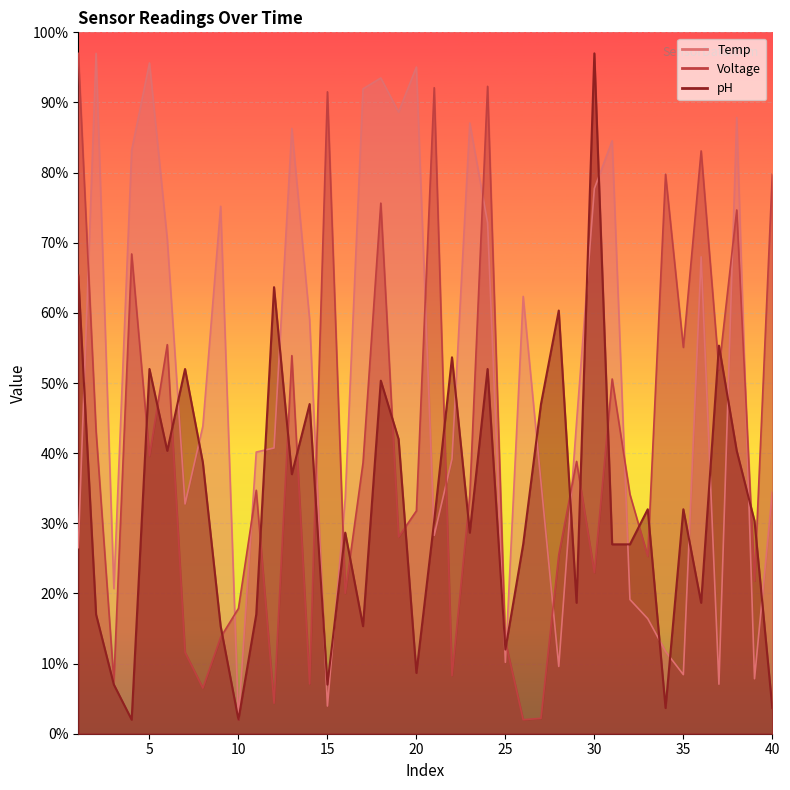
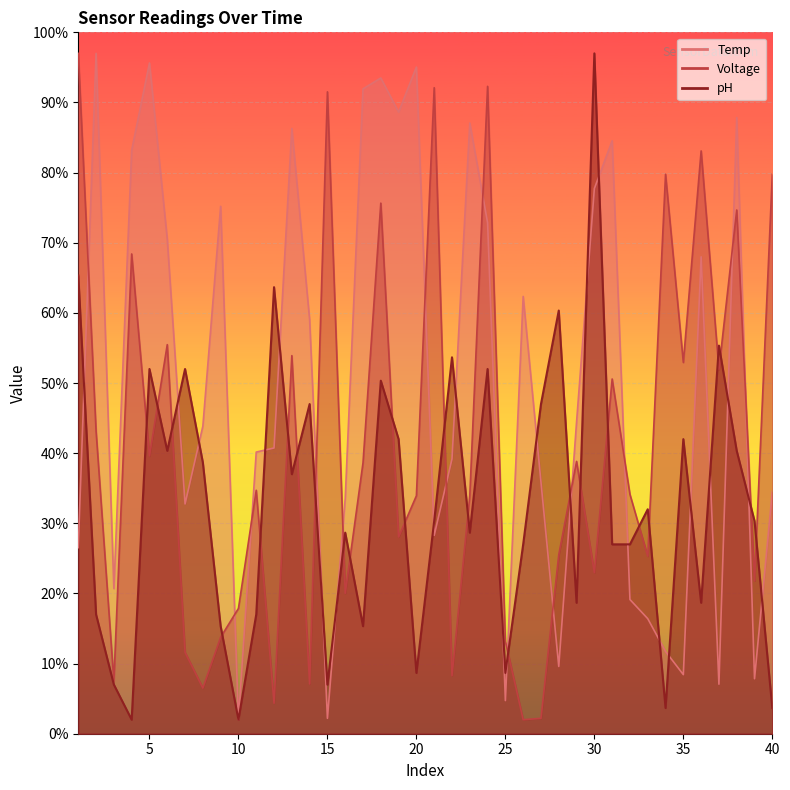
  {
    "Temp": {
      "5": "96%",
-     "15": "4%",
+     "15": "2%",
      "20": "95%",
-     "25": "10%",
+     "25": "5%",
      "30": "78%",
      "35": "8%",
      "40": "35%"
    },
    "Voltage": {
      "5": "40%",
      "10": "18%",
      "15": "92%",
-     "20": "32%",
+     "20": "34%",
      "25": "13%",
      "30": "23%",
-     "35": "55%",
+     "35": "53%",
      "40": "80%"
    },
    "pH": {
      "5": "52%",
      "15": "7%",
      "20": "9%",
-     "25": "12%",
+     "25": "9%",
      "30": "97%",
-     "35": "32%",
+     "35": "42%",
      "40": "4%"
    }
  }
